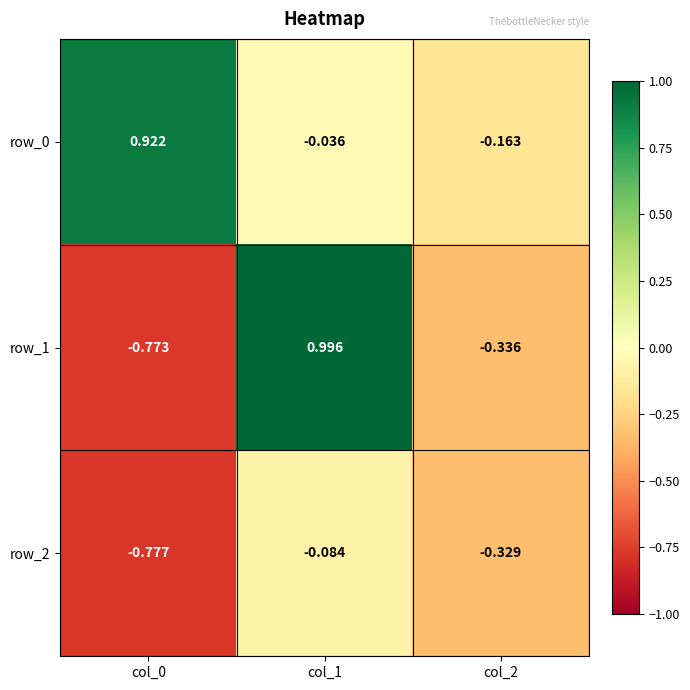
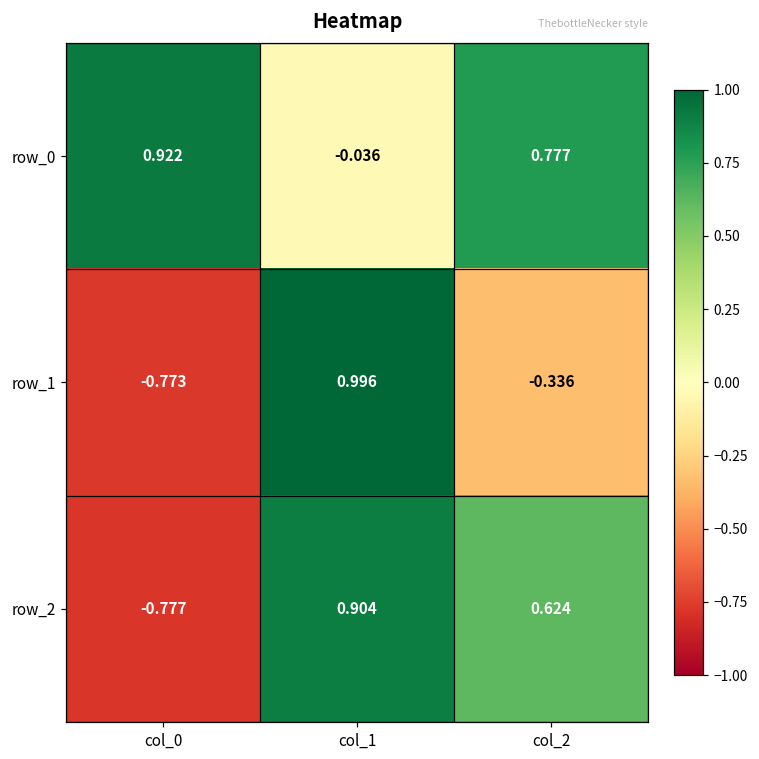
  {
    "row_0": {
      "col_0": 0.922,
      "col_1": -0.036,
-     "col_2": -0.163
+     "col_2": 0.777
    },
    "row_1": {
      "col_0": -0.773,
      "col_1": 0.996,
      "col_2": -0.336
    },
    "row_2": {
      "col_0": -0.777,
-     "col_1": -0.084,
-     "col_2": -0.329
+     "col_1": 0.904,
+     "col_2": 0.624
    }
  }
